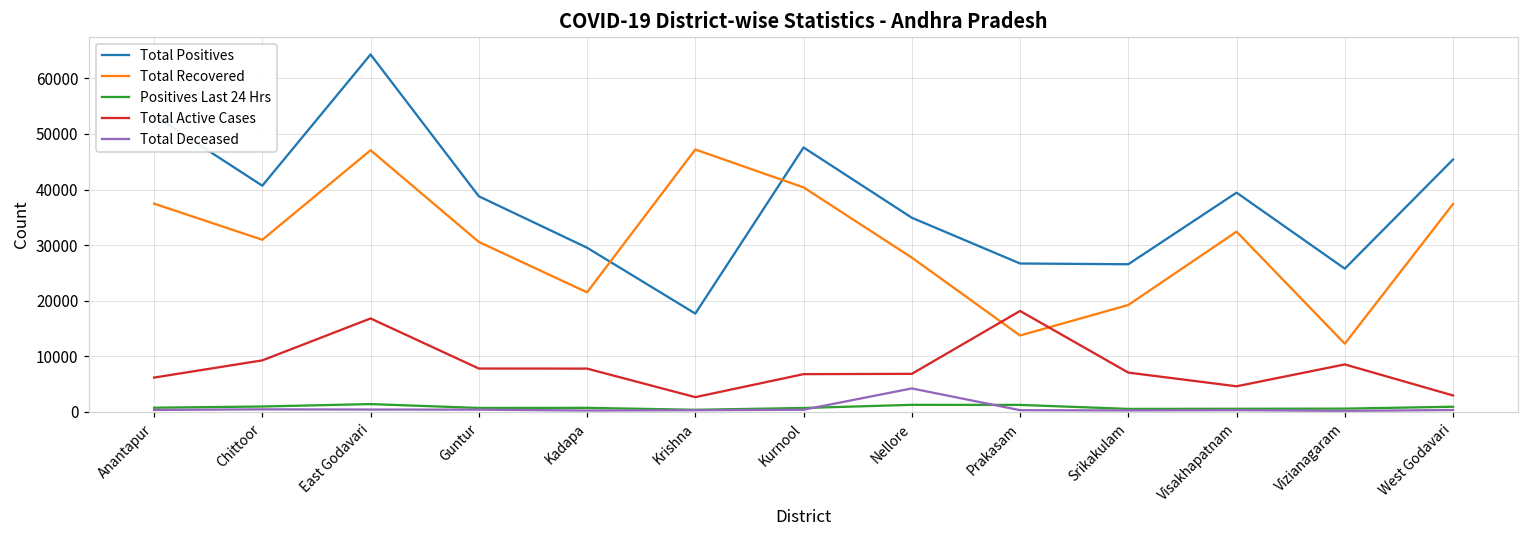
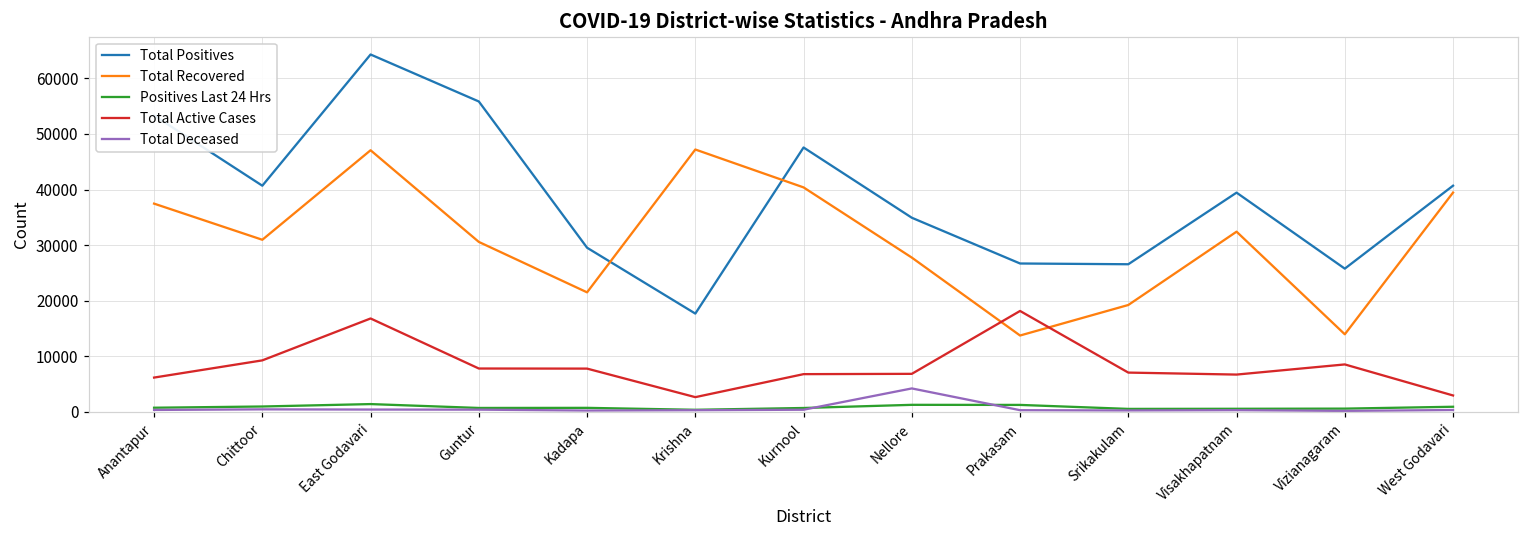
  {
    "Total Positives": {
      "Chittoor": 41000,
      "East Godavari": 64000,
-     "Guntur": 39000,
+     "Guntur": 56000,
      "Kadapa": 30000,
      "Krishna": 18000,
      "Kurnool": 48000,
      "Nellore": 35000,
      "Prakasam": 27000,
      "Srikakulam": 27000,
      "Visakhapatnam": 39000,
      "Vizianagaram": 26000,
-     "West Godavari": 45000
+     "West Godavari": 41000
    },
    "Total Recovered": {
      "Anantapur": 37000,
      "Chittoor": 31000,
      "East Godavari": 47000,
      "Guntur": 31000,
      "Kadapa": 22000,
      "Krishna": 47000,
      "Kurnool": 40000,
      "Nellore": 28000,
      "Prakasam": 14000,
      "Srikakulam": 19000,
      "Visakhapatnam": 32000,
-     "Vizianagaram": 12000,
-     "West Godavari": 37000
+     "Vizianagaram": 14000,
+     "West Godavari": 39000
    },
    "Positives Last 24 Hrs": {
      "Chittoor": 1000,
      "East Godavari": 1000,
      "Nellore": 1000,
      "Prakasam": 1000,
      "West Godavari": 1000
    },
    "Total Active Cases": {
      "Anantapur": 6000,
      "Chittoor": 9000,
      "East Godavari": 17000,
      "Guntur": 8000,
      "Kadapa": 8000,
      "Krishna": 3000,
      "Kurnool": 7000,
      "Nellore": 7000,
      "Prakasam": 18000,
      "Srikakulam": 7000,
-     "Visakhapatnam": 5000,
+     "Visakhapatnam": 7000,
      "Vizianagaram": 9000,
      "West Godavari": 3000
    },
    "Total Deceased": {
      "Chittoor": 0,
      "East Godavari": 0,
      "Nellore": 4000,
      "Prakasam": 0,
      "West Godavari": 0
    }
  }
